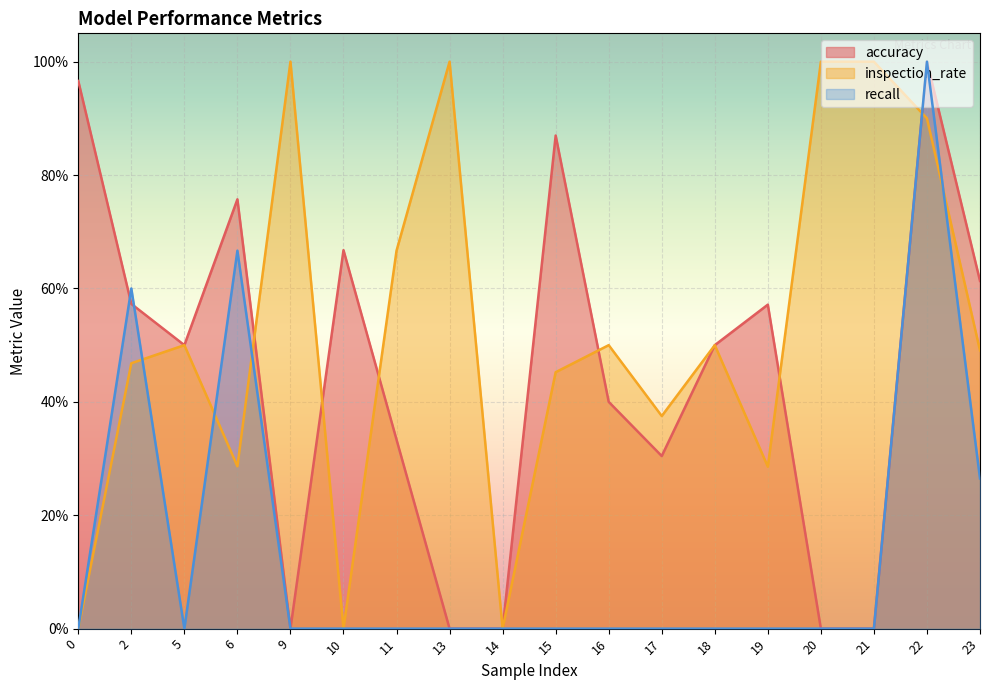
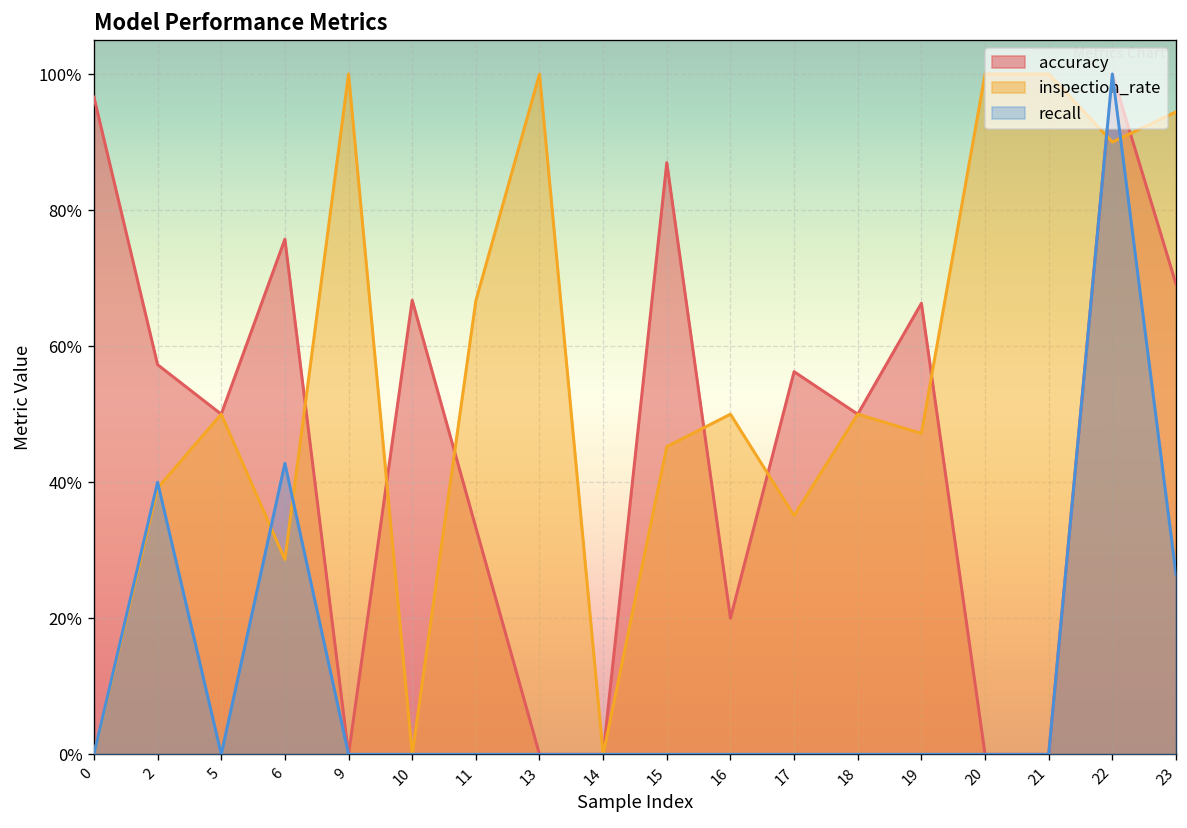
  {
    "accuracy": {
      "0": "97%",
      "2": "57%",
      "6": "76%",
      "10": "67%",
      "11": "33%",
      "15": "87%",
-     "16": "40%",
-     "17": "30%",
-     "19": "57%",
-     "23": "61%"
+     "16": "20%",
+     "17": "56%",
+     "19": "66%",
+     "23": "69%"
    },
    "inspection_rate": {
-     "2": "47%",
+     "2": "39%",
      "6": "29%",
      "9": "100%",
      "11": "67%",
      "13": "100%",
      "15": "45%",
      "16": "50%",
-     "17": "38%",
-     "19": "29%",
+     "17": "35%",
+     "19": "47%",
      "22": "90%",
-     "23": "49%"
+     "23": "94%"
    },
    "recall": {
-     "2": "60%",
+     "2": "40%",
      "5": "0%",
-     "6": "67%",
+     "6": "43%",
      "11": "0%",
      "15": "0%",
      "16": "0%",
      "17": "0%",
      "18": "0%",
      "19": "0%",
      "23": "26%"
    }
  }
